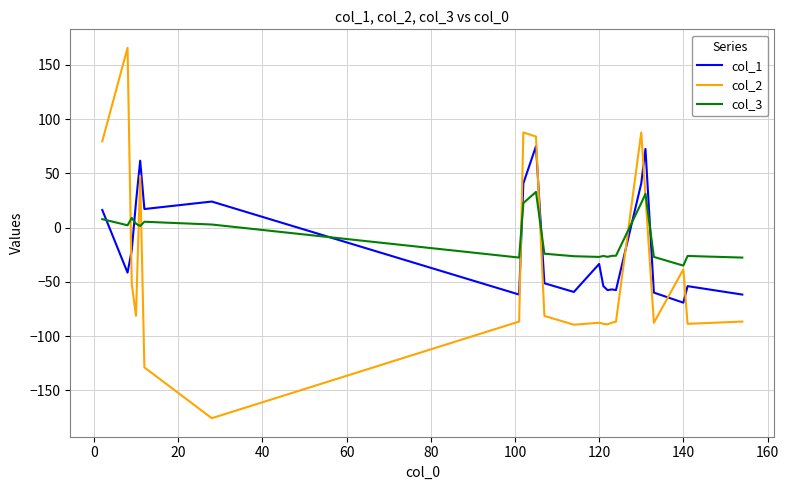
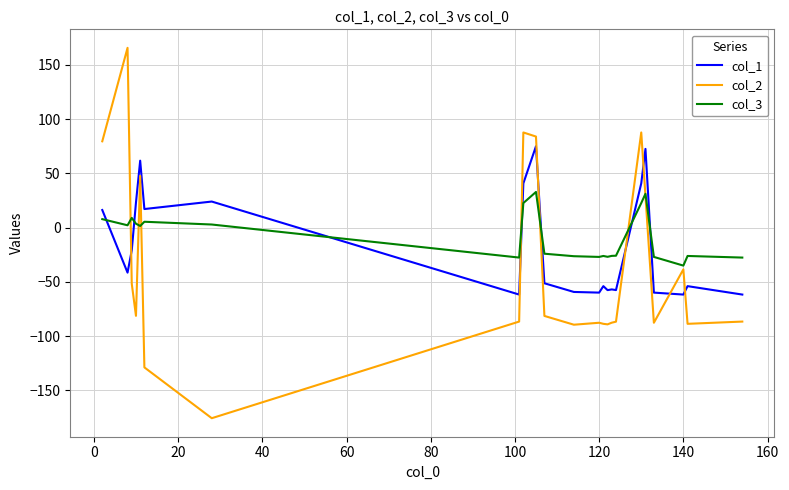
  {
    "col_1": {
-     "120": -33,
-     "140": -69
+     "120": -60,
+     "140": -62
    },
    "col_2": {
      "120": -88,
      "140": -38
    },
    "col_3": {
      "120": -27,
      "140": -35
    }
  }
